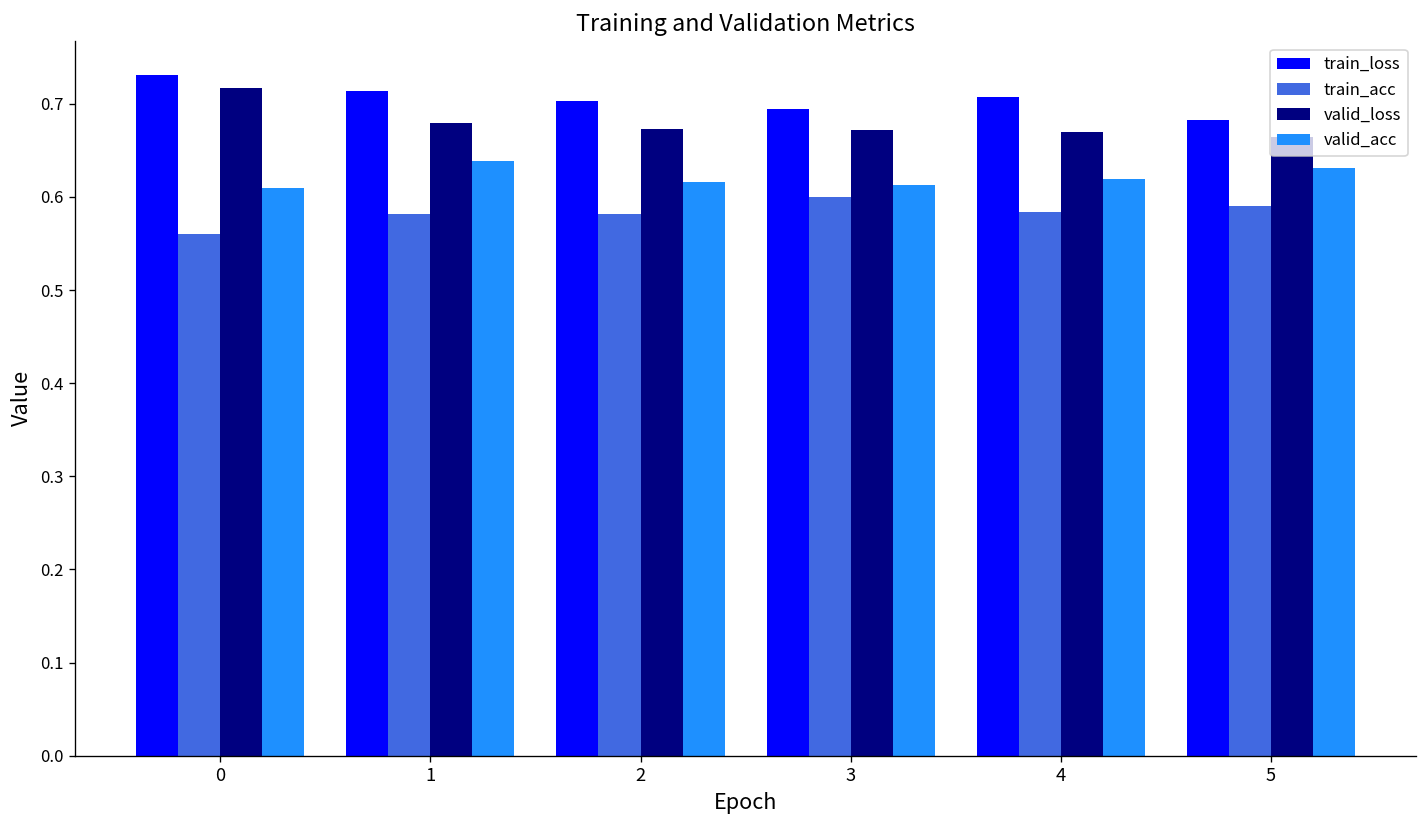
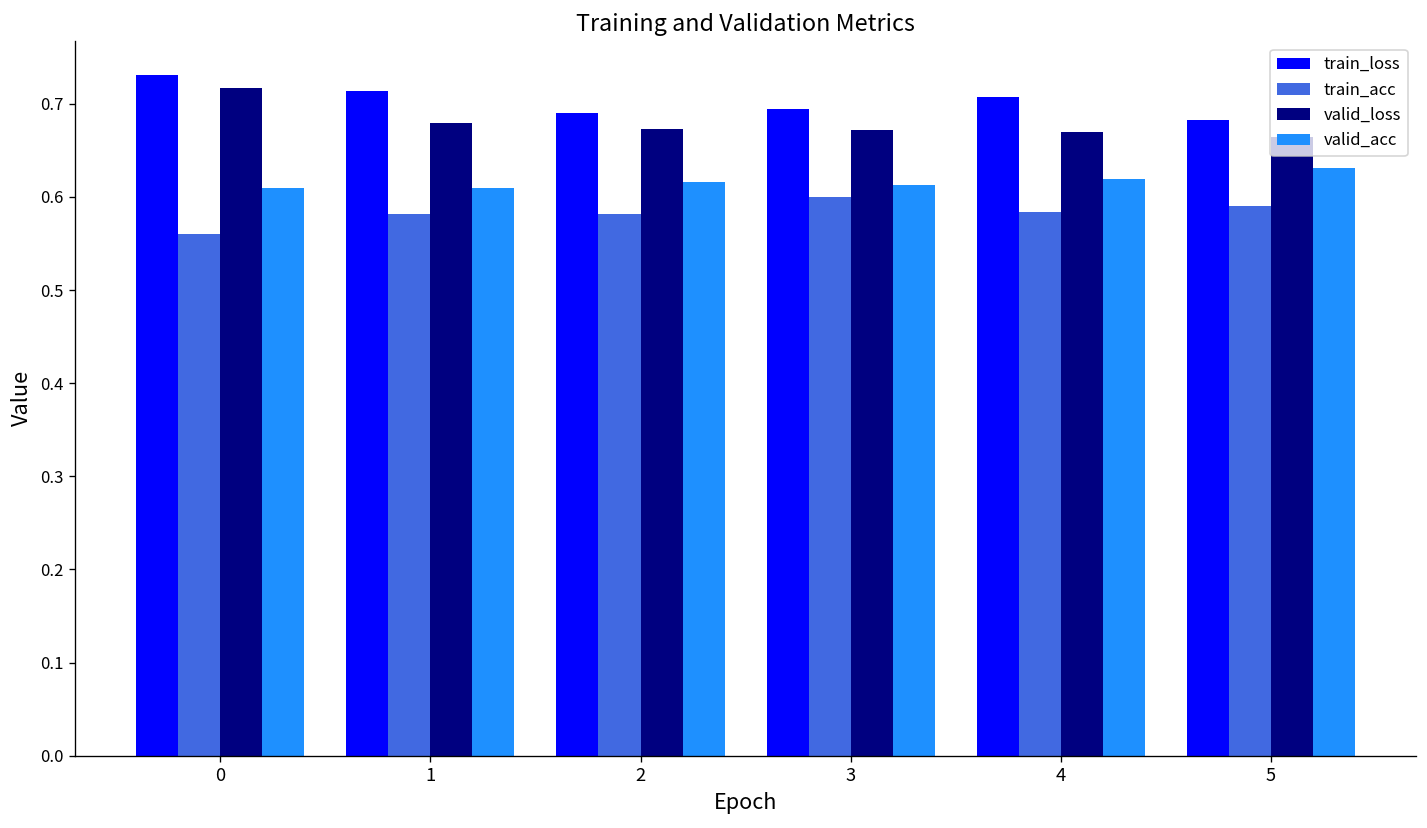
  {
    "train_loss": {
      "0": 0.73,
      "1": 0.71,
-     "2": 0.70,
+     "2": 0.69,
      "3": 0.69,
      "4": 0.71,
      "5": 0.68
    },
    "train_acc": {
      "0": 0.56,
      "1": 0.58,
      "2": 0.58,
      "3": 0.60,
      "4": 0.58,
      "5": 0.59
    },
    "valid_loss": {
      "0": 0.72,
      "1": 0.68,
      "2": 0.67,
      "3": 0.67,
      "4": 0.67
    },
    "valid_acc": {
      "0": 0.61,
-     "1": 0.64,
+     "1": 0.61,
      "2": 0.62,
      "3": 0.61,
      "4": 0.62,
      "5": 0.63
    }
  }
